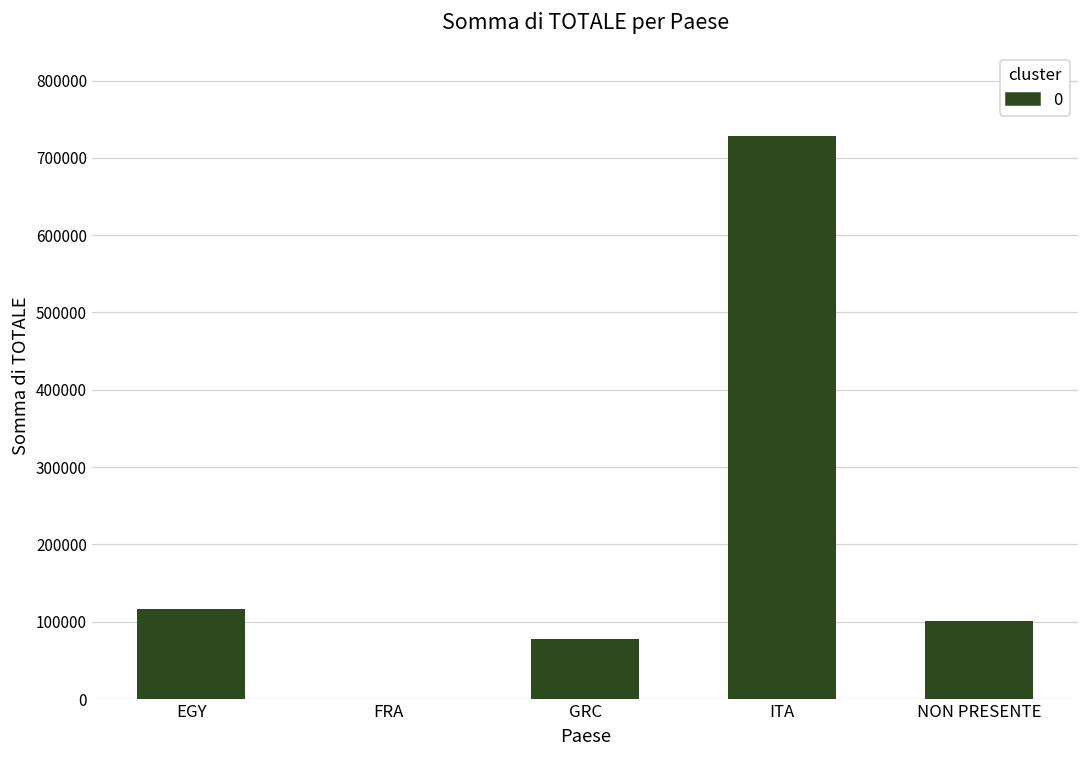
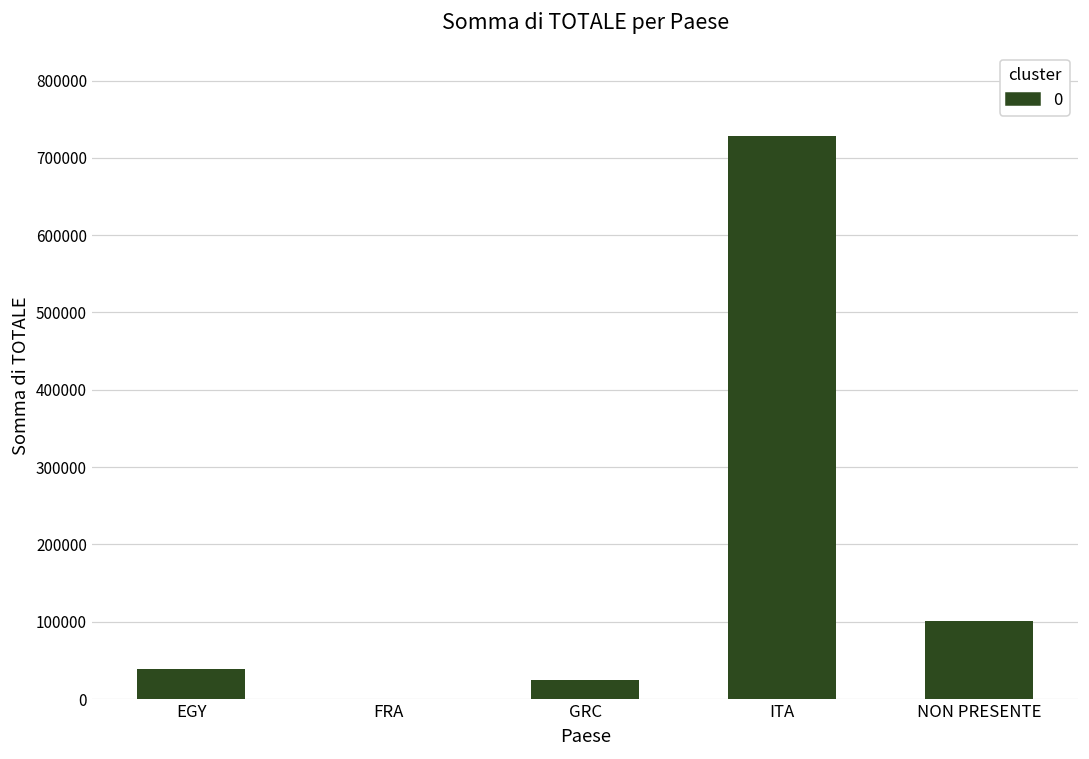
  {
-   "EGY": 120000,
-   "GRC": 80000,
+   "EGY": 40000,
+   "GRC": 20000,
    "ITA": 730000,
    "NON PRESENTE": 100000
  }
